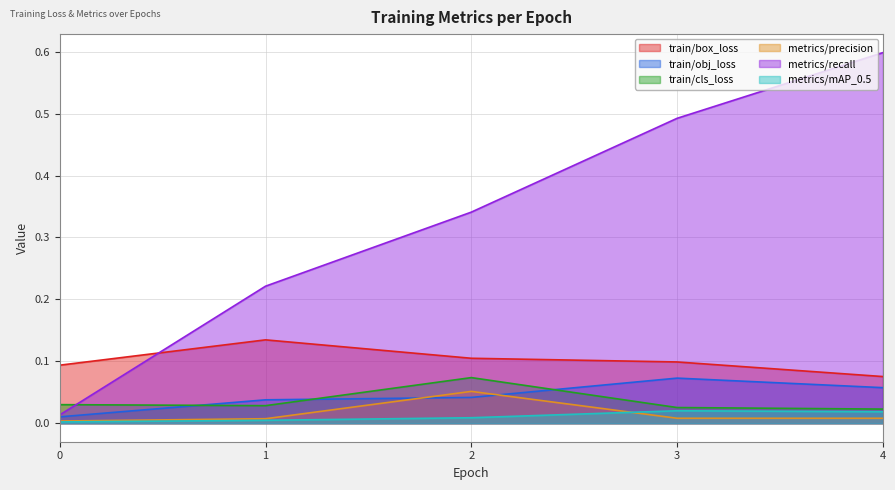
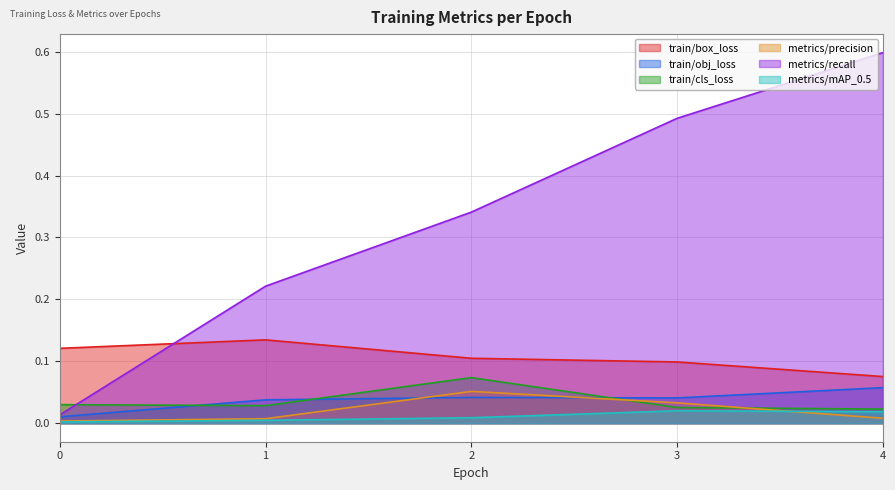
  {
    "train/box_loss": {
-     "0": 0.09,
+     "0": 0.12,
      "1": 0.13,
      "2": 0.10,
      "3": 0.10,
      "4": 0.08
    },
    "train/obj_loss": {
      "1": 0.04,
      "2": 0.04,
-     "3": 0.07,
+     "3": 0.04,
      "4": 0.06
    },
    "train/cls_loss": {
      "0": 0.03,
      "1": 0.03,
      "2": 0.07,
      "3": 0.03,
      "4": 0.02
    },
    "metrics/precision": {
      "2": 0.05,
-     "3": 0.01,
+     "3": 0.03,
      "4": 0.01
    },
    "metrics/recall": {
      "1": 0.22,
      "2": 0.34,
      "3": 0.49,
      "4": 0.60
    },
    "metrics/mAP_0.5": {
      "2": 0.01,
      "3": 0.02,
      "4": 0.02
    }
  }
